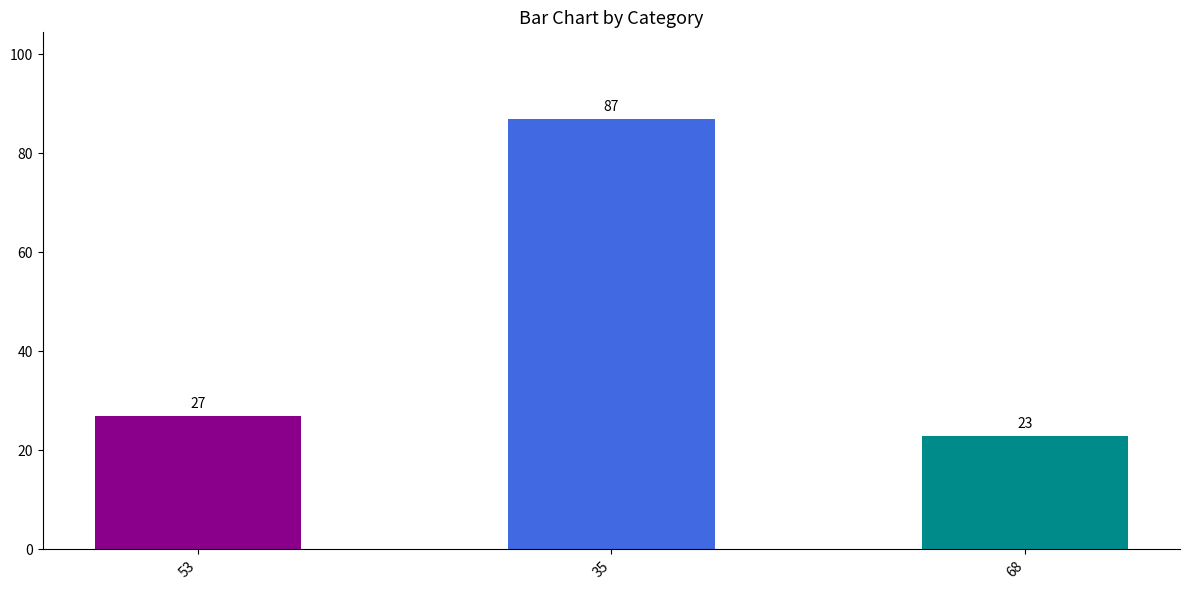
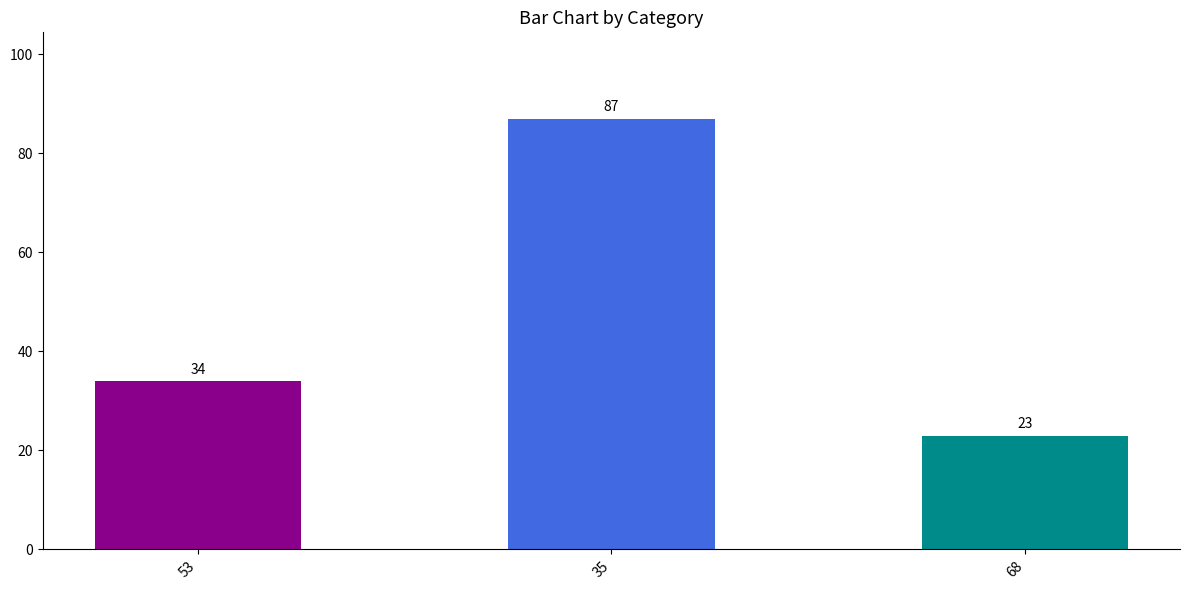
  {
-   "53": 27,
+   "53": 34,
    "35": 87,
    "68": 23
  }
